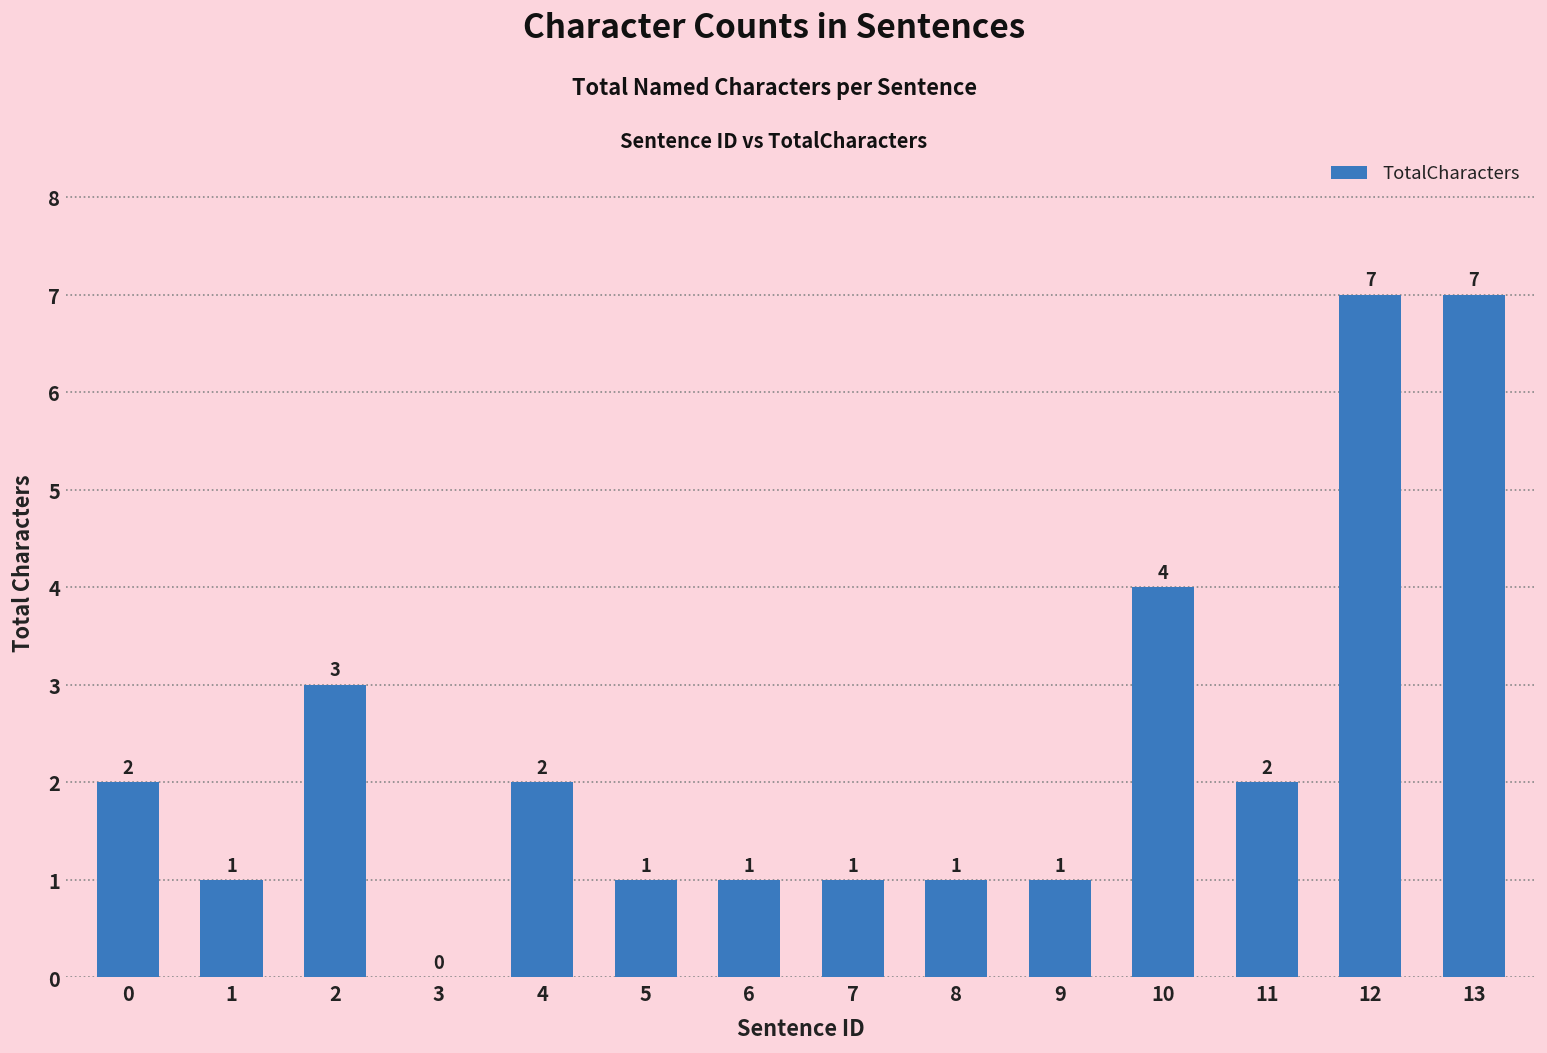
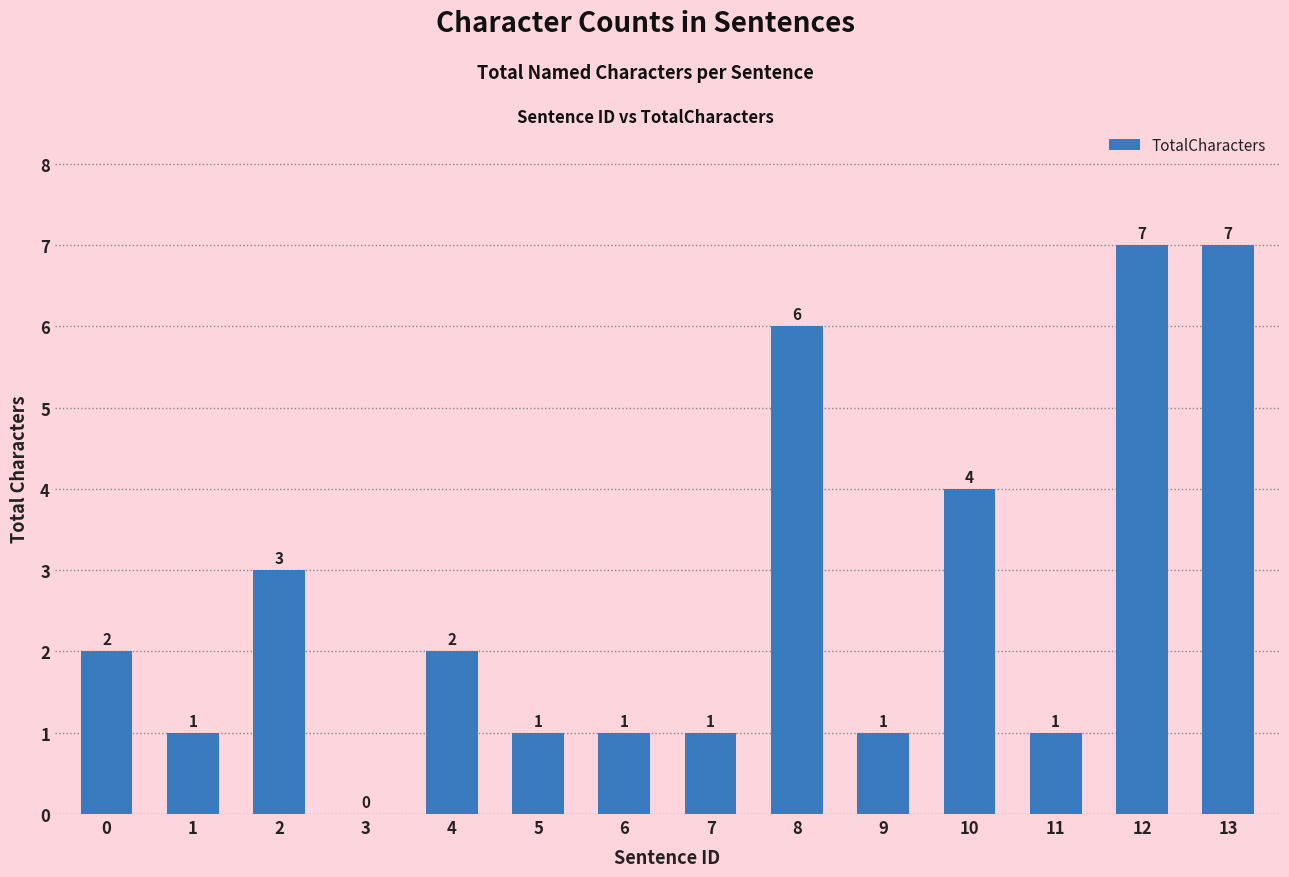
  {
    "0": 2,
    "1": 1,
    "2": 3,
    "3": 0,
    "4": 2,
    "5": 1,
    "6": 1,
    "7": 1,
-   "8": 1,
+   "8": 6,
    "9": 1,
    "10": 4,
-   "11": 2,
+   "11": 1,
    "12": 7,
    "13": 7
  }
